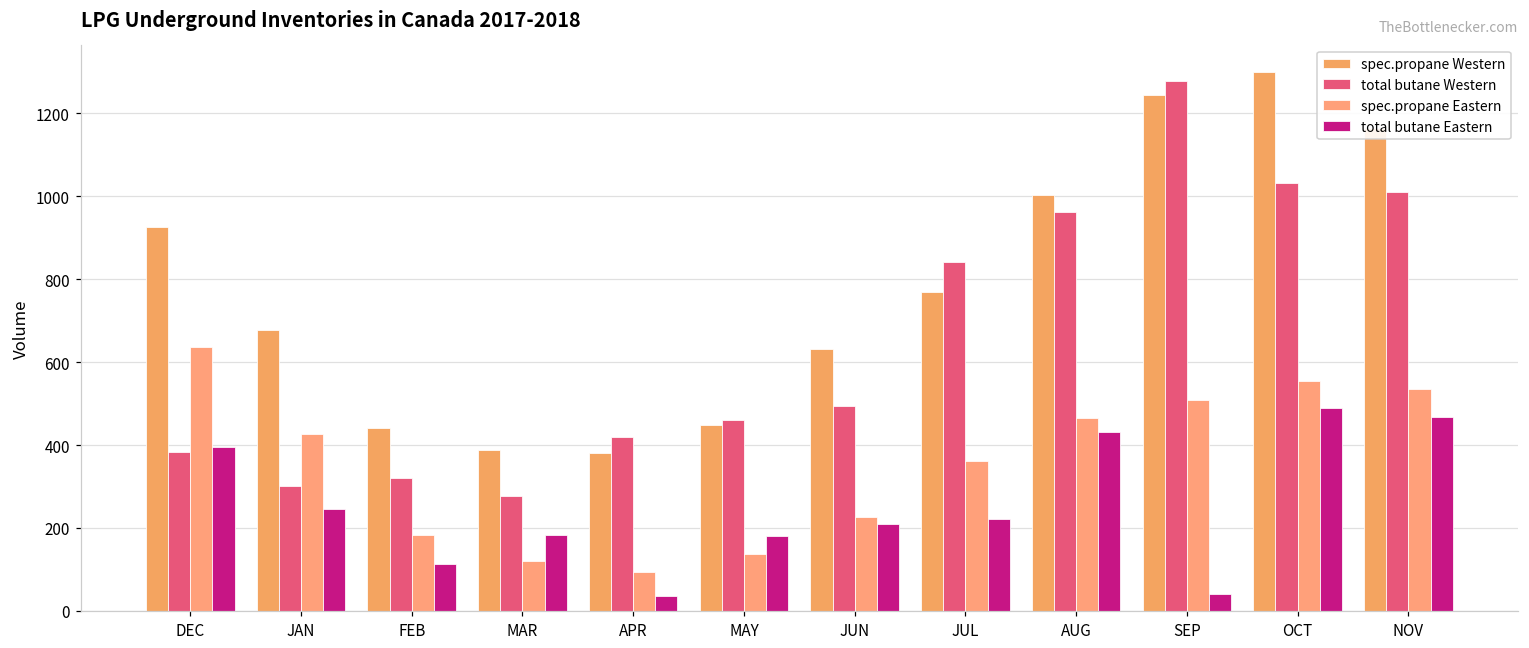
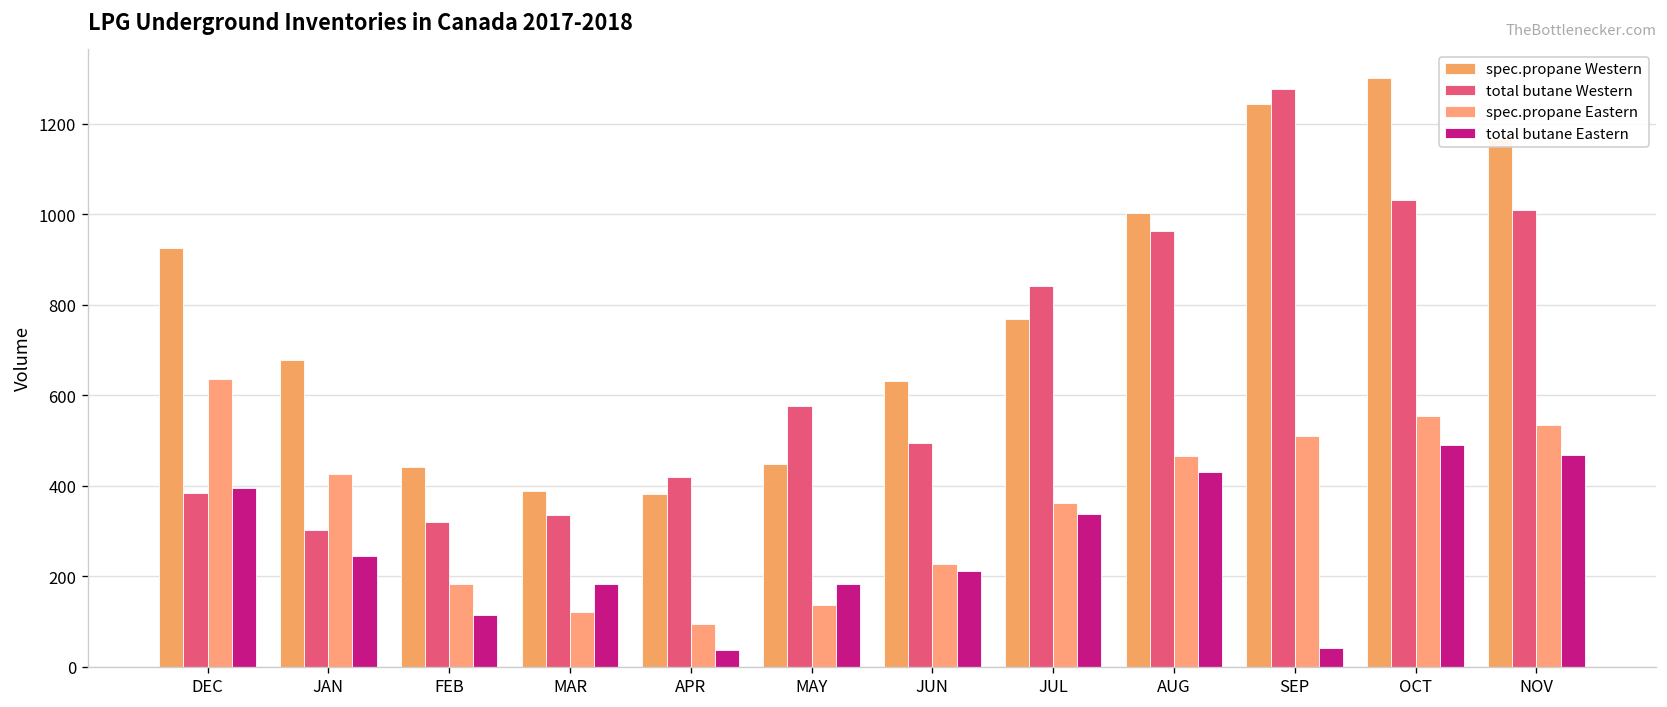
  {
    "total butane Western": {
      "DEC": 380,
      "JAN": 300,
      "FEB": 320,
-     "MAR": 280,
+     "MAR": 330,
      "APR": 420,
-     "MAY": 460,
+     "MAY": 580,
      "JUN": 490,
      "JUL": 840,
      "AUG": 960,
      "SEP": 1280,
      "OCT": 1030,
      "NOV": 1010
    },
    "total butane Eastern": {
      "DEC": 390,
      "JAN": 250,
      "FEB": 110,
      "MAR": 180,
      "APR": 40,
      "MAY": 180,
      "JUN": 210,
-     "JUL": 220,
+     "JUL": 340,
      "AUG": 430,
      "SEP": 40,
      "OCT": 490,
      "NOV": 470
    }
  }
